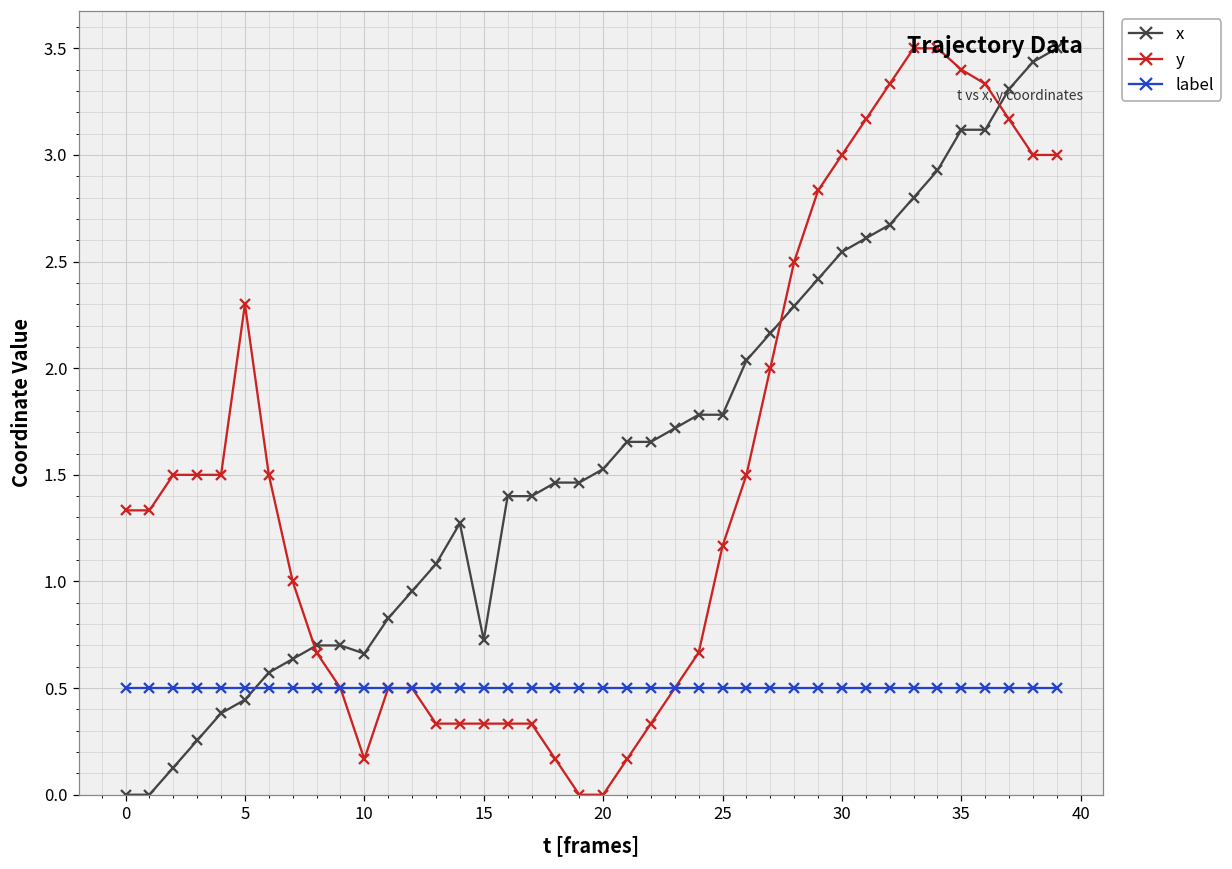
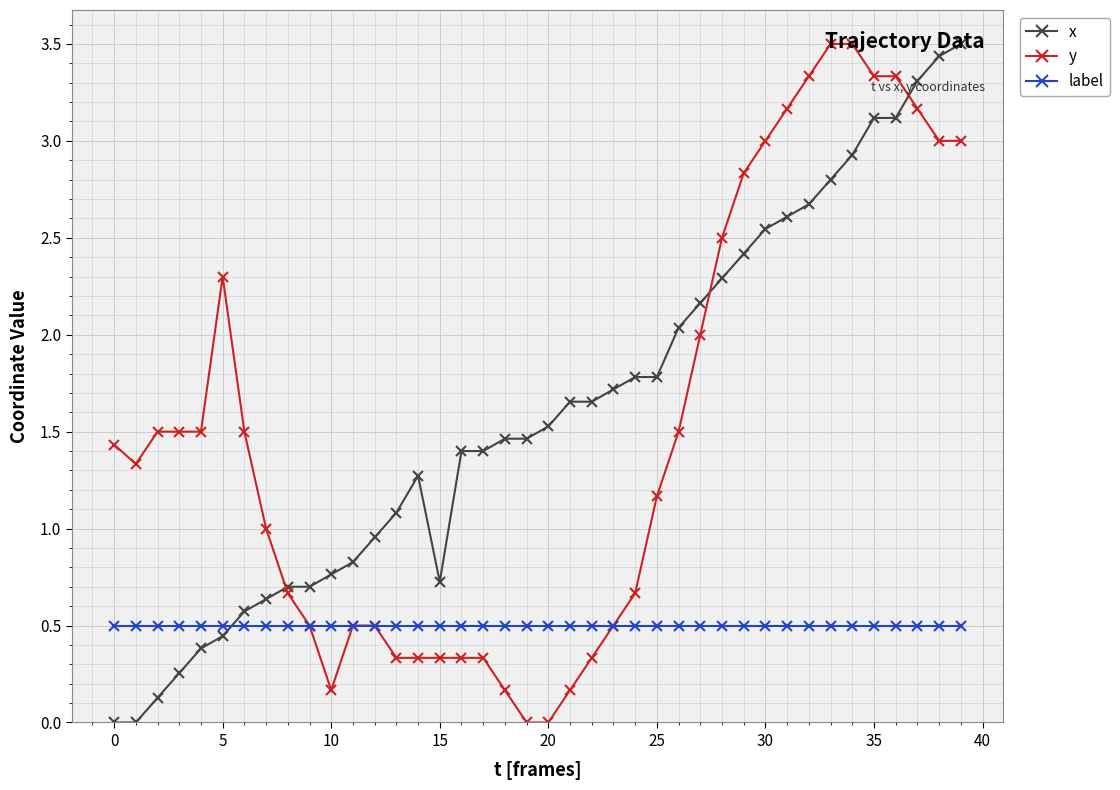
  {
    "x": {
      "0": 0.00,
      "5": 0.45,
-     "10": 0.66,
+     "10": 0.76,
      "15": 0.73,
      "20": 1.53,
      "25": 1.78,
      "30": 2.55,
      "35": 3.12
    },
    "y": {
-     "0": 1.33,
+     "0": 1.43,
      "5": 2.30,
      "10": 0.17,
      "15": 0.33,
      "20": 0.00,
      "25": 1.17,
      "30": 3.00,
-     "35": 3.40
+     "35": 3.33
    },
    "label": {
      "0": 0.50,
      "5": 0.50,
      "10": 0.50,
      "15": 0.50,
      "20": 0.50,
      "25": 0.50,
      "30": 0.50,
      "35": 0.50
    }
  }
